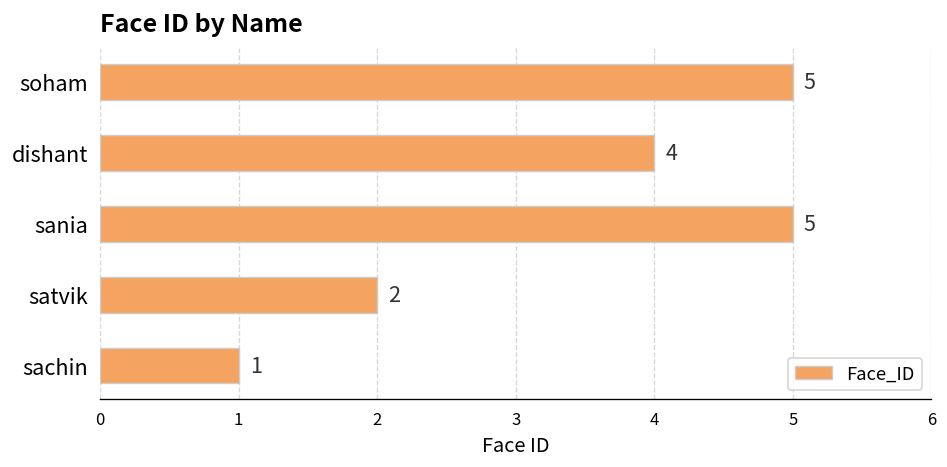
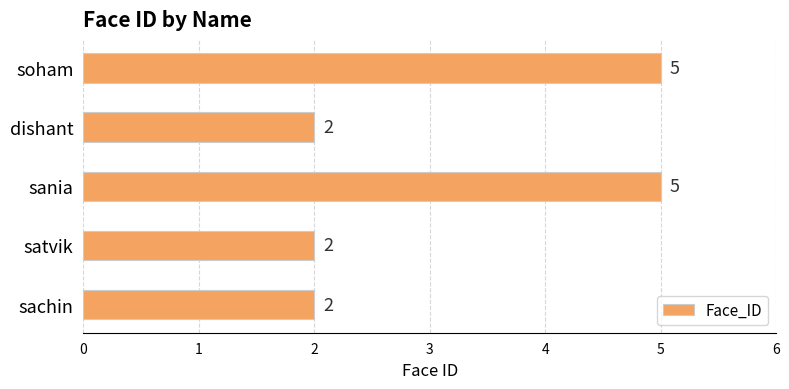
  {
    "soham": 5,
-   "dishant": 4,
+   "dishant": 2,
    "sania": 5,
    "satvik": 2,
-   "sachin": 1
+   "sachin": 2
  }
